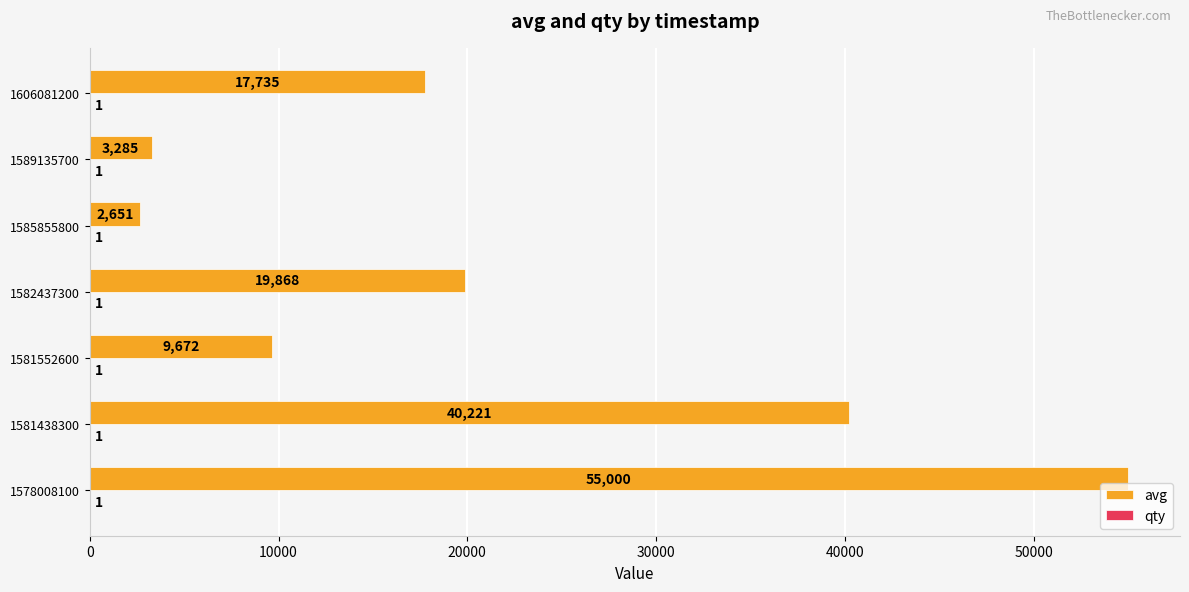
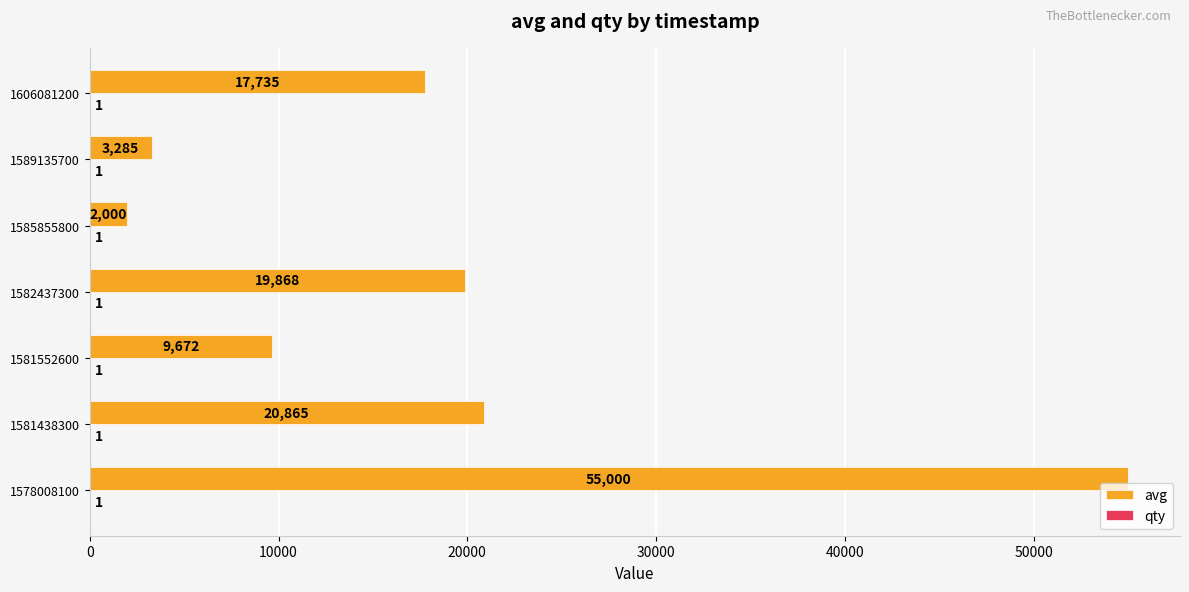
  {
    "avg": {
      "1606081200": "17,735",
      "1589135700": "3,285",
-     "1585855800": "2,651",
+     "1585855800": "2,000",
      "1582437300": "19,868",
      "1581552600": "9,672",
-     "1581438300": "40,221",
+     "1581438300": "20,865",
      "1578008100": "55,000"
    },
    "qty": {
      "1606081200": "1",
      "1589135700": "1",
      "1585855800": "1",
      "1582437300": "1",
      "1581552600": "1",
      "1581438300": "1",
      "1578008100": "1"
    }
  }
